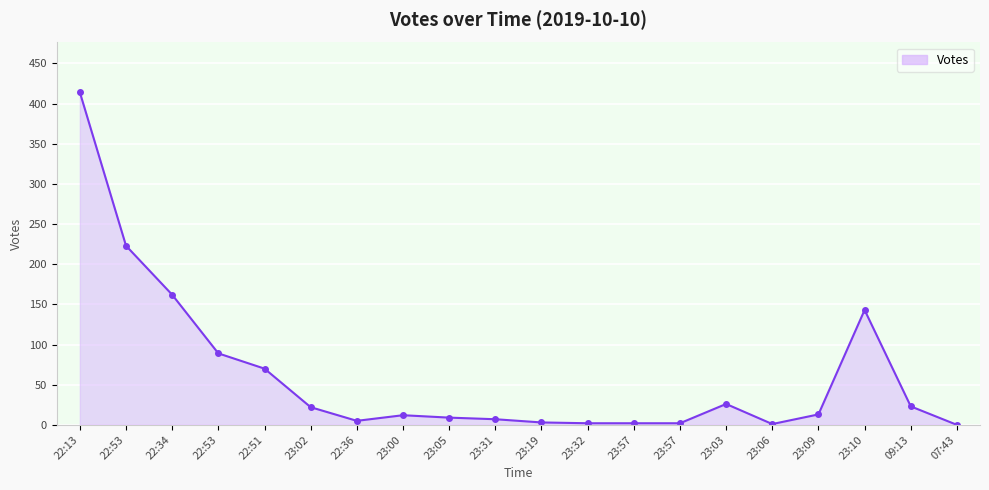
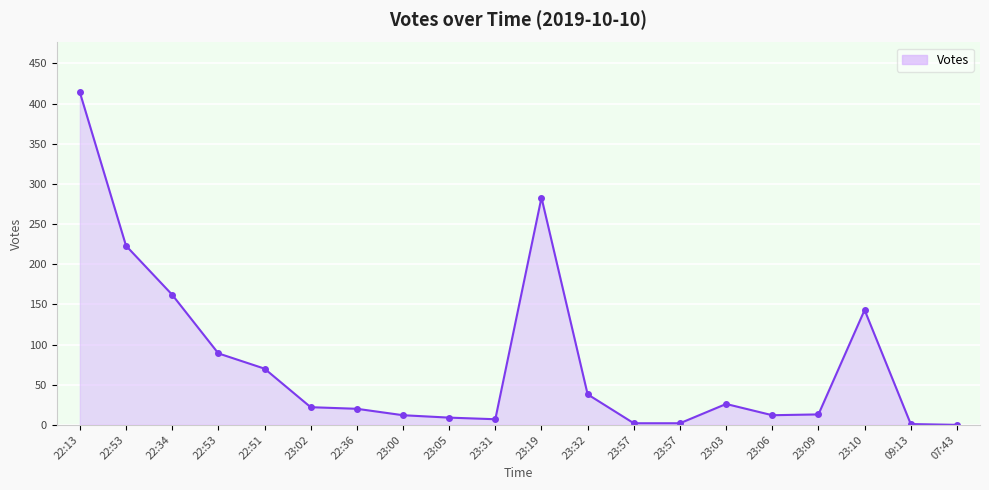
  {
    "22:13": 410,
    "22:34": 160,
    "22:51": 70,
    "23:02": 20,
-   "22:36": 10,
+   "22:36": 20,
    "23:00": 10,
    "23:05": 10,
    "23:31": 10,
-   "23:19": 0,
-   "23:32": 0,
+   "23:19": 280,
+   "23:32": 40,
    "23:03": 30,
-   "23:06": 0,
+   "23:06": 10,
    "23:09": 10,
    "23:10": 140,
-   "09:13": 20,
+   "09:13": 0,
    "07:43": 0
  }
